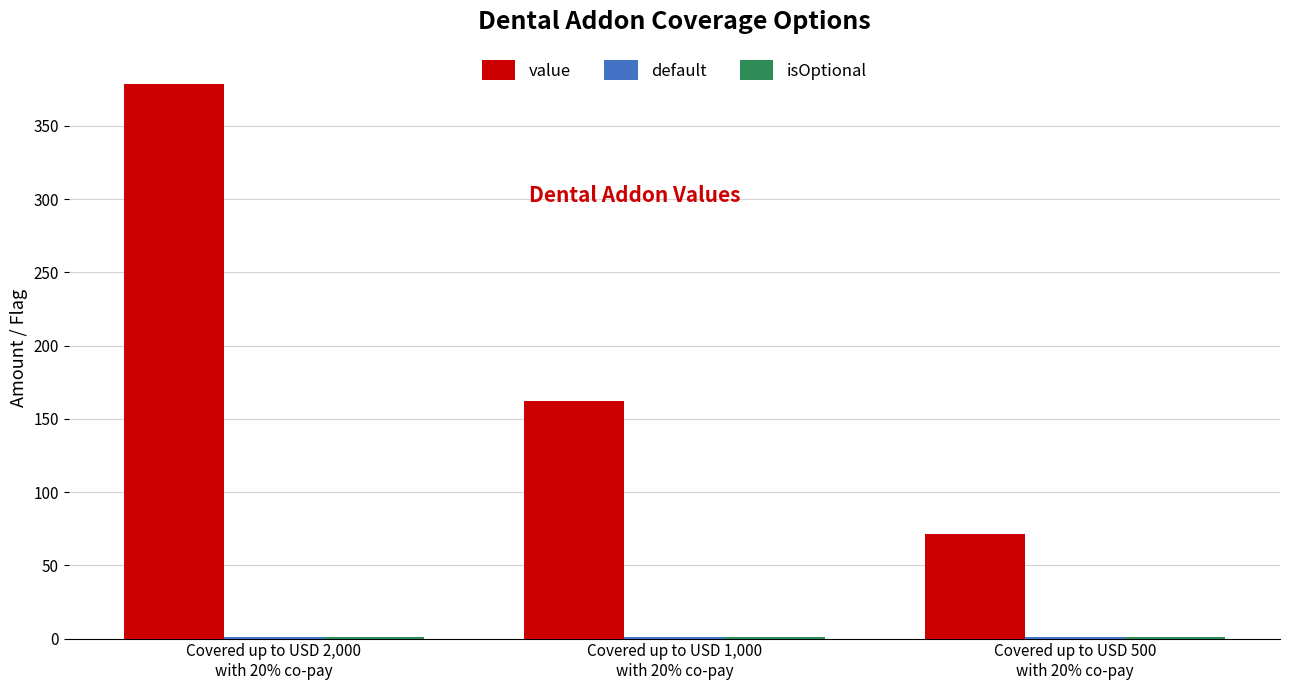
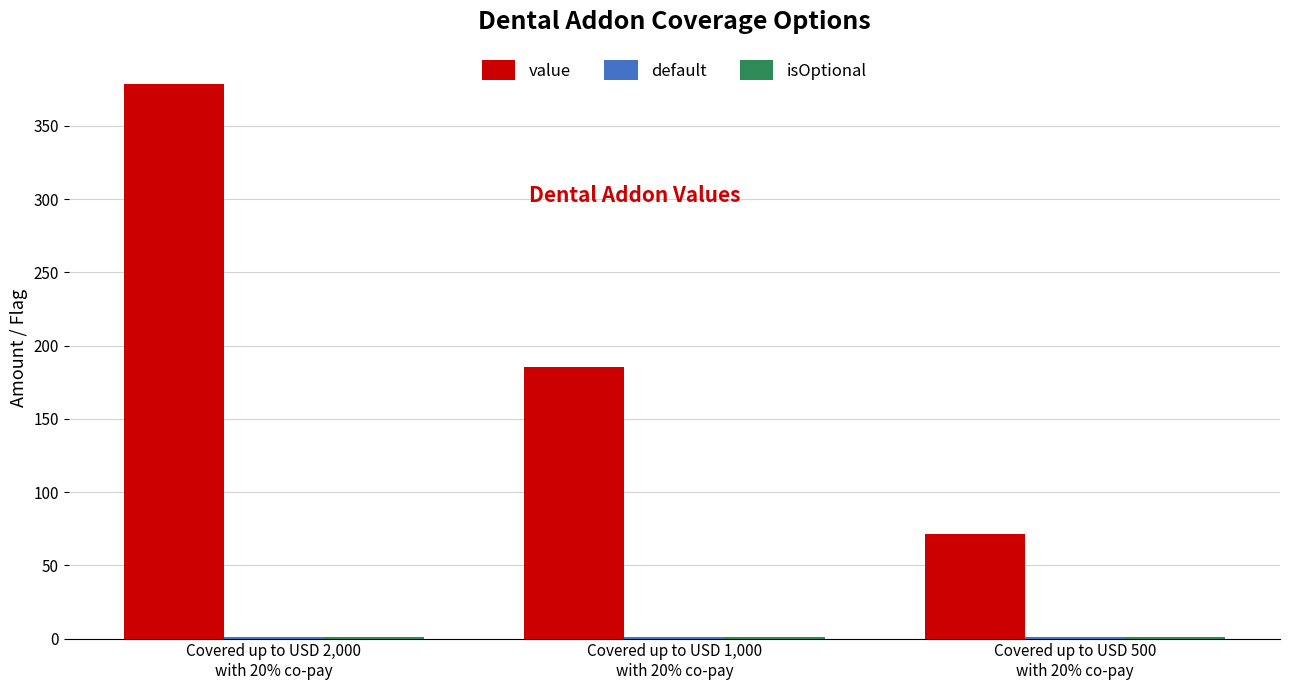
  {
    "value": {
      "Covered up to USD 2,000 with 20% co-pay": 378,
-     "Covered up to USD 1,000 with 20% co-pay": 162,
+     "Covered up to USD 1,000 with 20% co-pay": 185,
      "Covered up to USD 500 with 20% co-pay": 71
    }
  }
